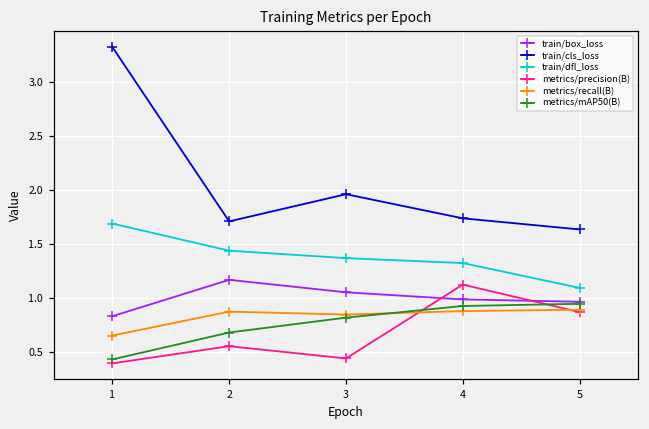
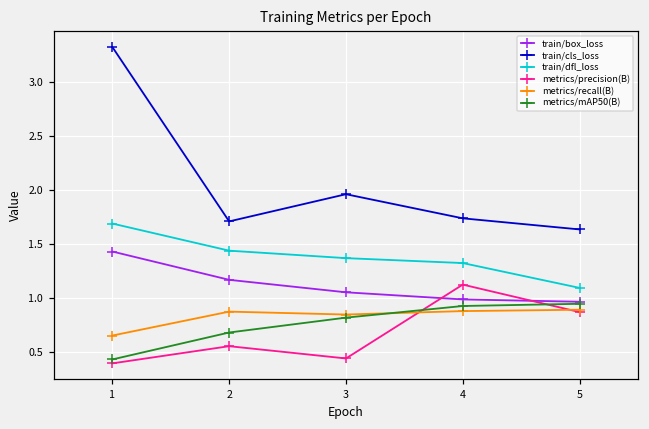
  {
    "train/box_loss": {
-     "1": 0.8,
+     "1": 1.4,
      "2": 1.2,
      "3": 1.1,
      "4": 1.0
    },
    "train/cls_loss": {
      "1": 3.3,
      "2": 1.7,
      "3": 2.0,
      "4": 1.7,
      "5": 1.6
    },
    "train/dfl_loss": {
      "1": 1.7,
      "2": 1.4,
      "3": 1.4,
      "4": 1.3,
      "5": 1.1
    },
    "metrics/precision(B)": {
      "1": 0.4,
      "2": 0.6,
      "3": 0.4,
      "4": 1.1
    },
    "metrics/recall(B)": {
      "1": 0.7,
      "2": 0.9,
      "3": 0.8,
      "4": 0.9
    },
    "metrics/mAP50(B)": {
      "1": 0.4,
      "2": 0.7,
      "3": 0.8,
      "4": 0.9
    }
  }
